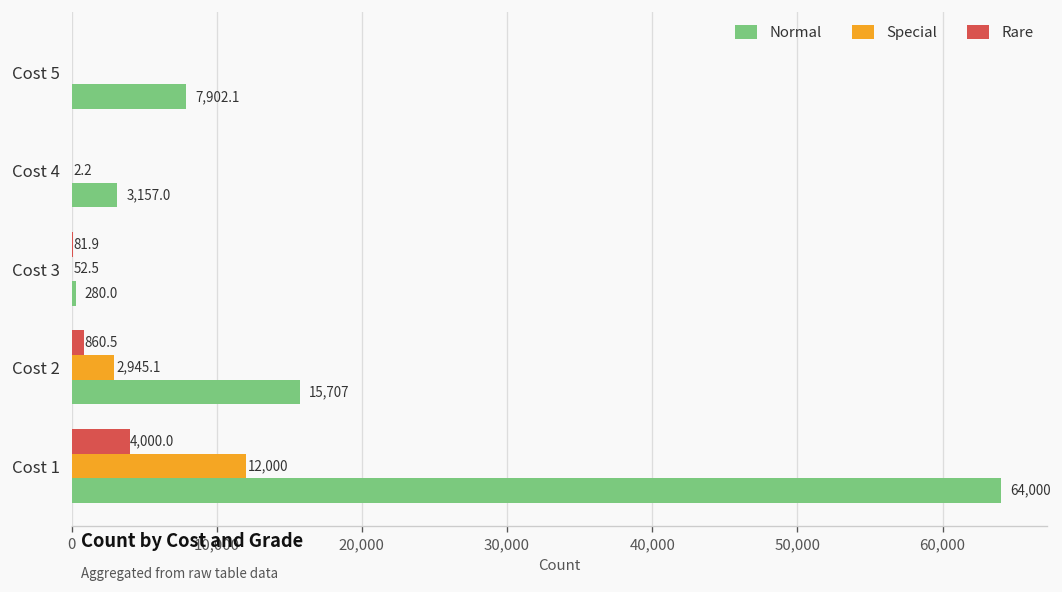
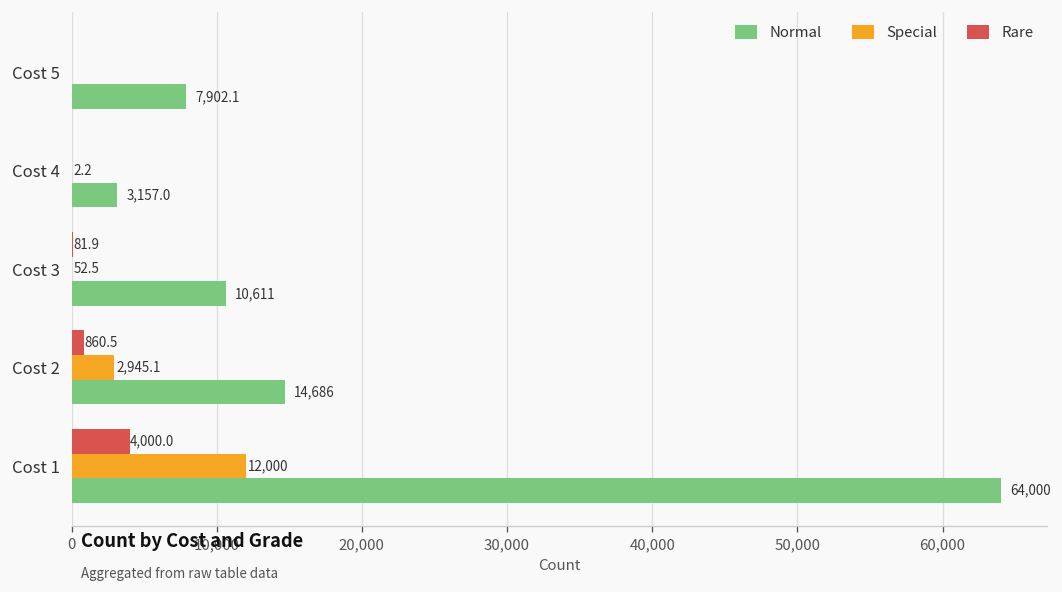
  {
    "Normal": {
      "Cost 5": "7,902.1",
      "Cost 4": "3,157.0",
-     "Cost 3": "280.0",
-     "Cost 2": "15,707",
+     "Cost 3": "10,611",
+     "Cost 2": "14,686",
      "Cost 1": "64,000"
    },
    "Special": {
      "Cost 4": "2.2",
      "Cost 3": "52.5",
      "Cost 2": "2,945.1",
      "Cost 1": "12,000"
    },
    "Rare": {
      "Cost 3": "81.9",
      "Cost 2": "860.5",
      "Cost 1": "4,000.0"
    }
  }
